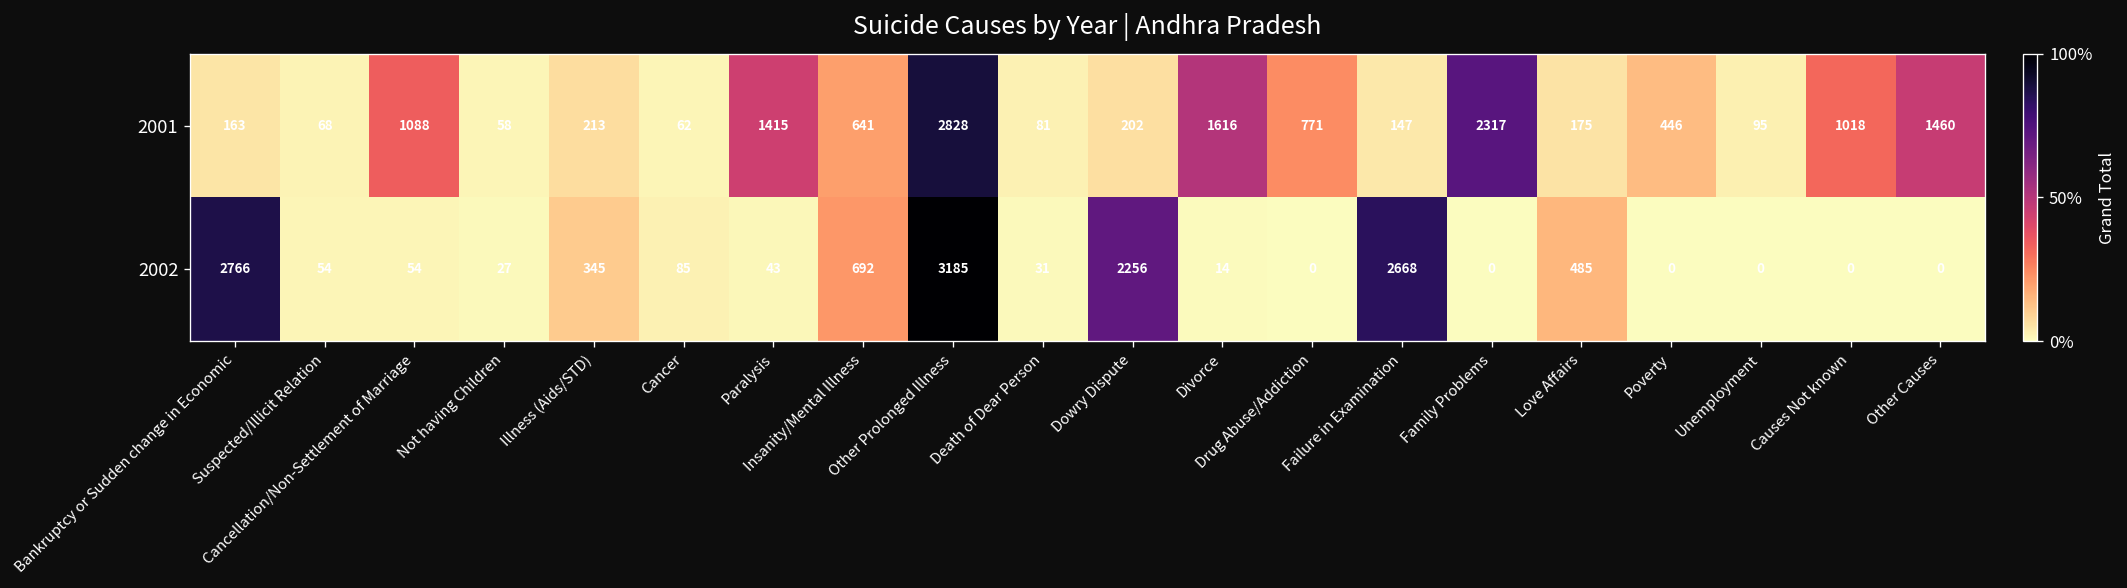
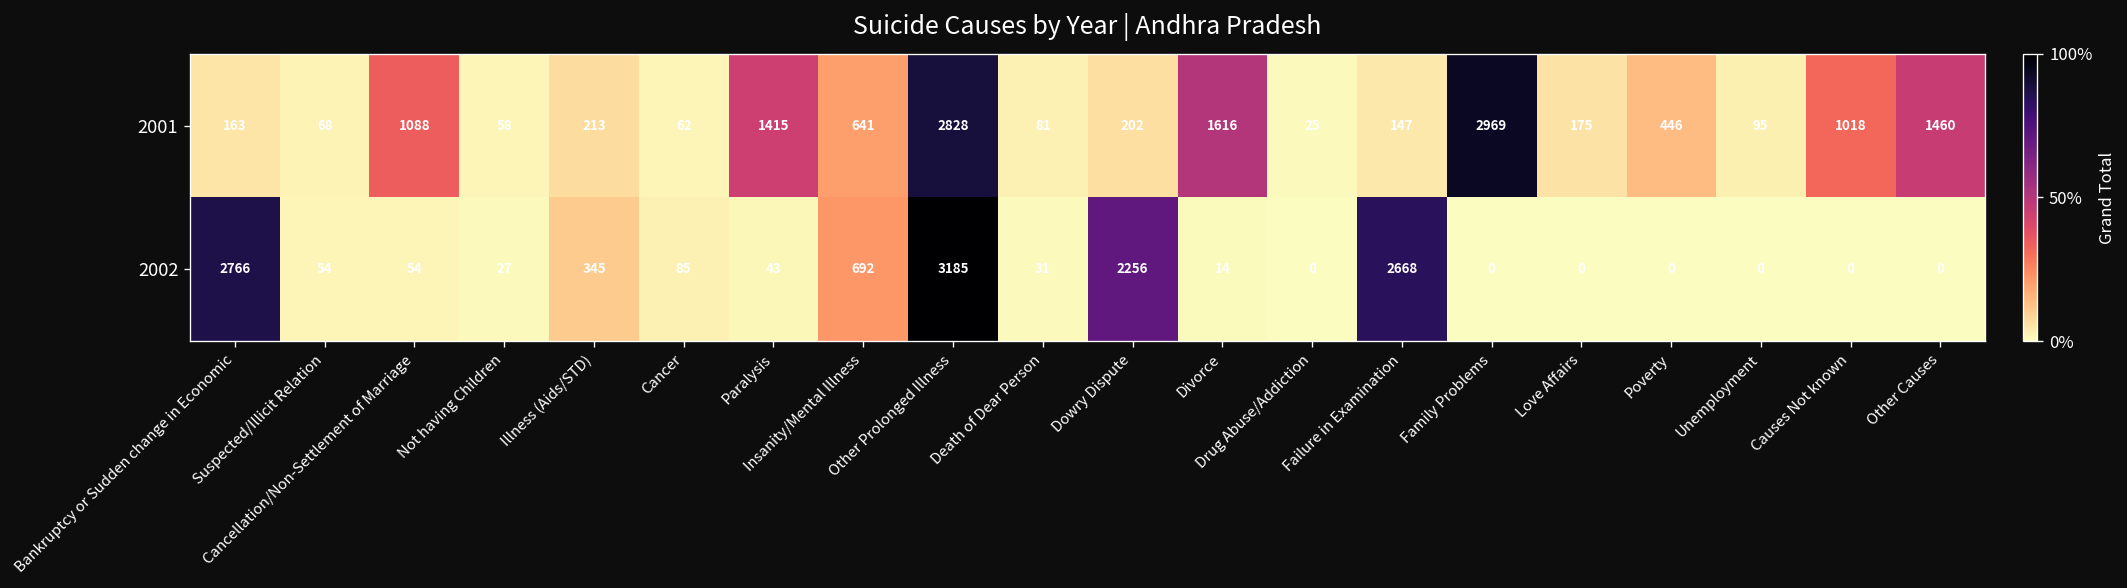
  {
    "2001": {
      "Bankruptcy or Sudden change in Economic": 163,
      "Suspected/Illicit Relation": 68,
      "Cancellation/Non-Settlement of Marriage": 1088,
      "Not having Children": 58,
      "Illness (Aids/STD)": 213,
      "Cancer": 62,
      "Paralysis": 1415,
      "Insanity/Mental Illness": 641,
      "Other Prolonged Illness": 2828,
      "Death of Dear Person": 81,
      "Dowry Dispute": 202,
      "Divorce": 1616,
-     "Drug Abuse/Addiction": 771,
+     "Drug Abuse/Addiction": 25,
      "Failure in Examination": 147,
-     "Family Problems": 2317,
+     "Family Problems": 2969,
      "Love Affairs": 175,
      "Poverty": 446,
      "Unemployment": 95,
      "Causes Not known": 1018,
      "Other Causes": 1460
    },
    "2002": {
      "Bankruptcy or Sudden change in Economic": 2766,
      "Suspected/Illicit Relation": 54,
      "Cancellation/Non-Settlement of Marriage": 54,
      "Not having Children": 27,
      "Illness (Aids/STD)": 345,
      "Cancer": 85,
      "Paralysis": 43,
      "Insanity/Mental Illness": 692,
      "Other Prolonged Illness": 3185,
      "Death of Dear Person": 31,
      "Dowry Dispute": 2256,
      "Divorce": 14,
      "Drug Abuse/Addiction": 0,
      "Failure in Examination": 2668,
      "Family Problems": 0,
-     "Love Affairs": 485,
+     "Love Affairs": 0,
      "Poverty": 0,
      "Unemployment": 0,
      "Causes Not known": 0,
      "Other Causes": 0
    }
  }
